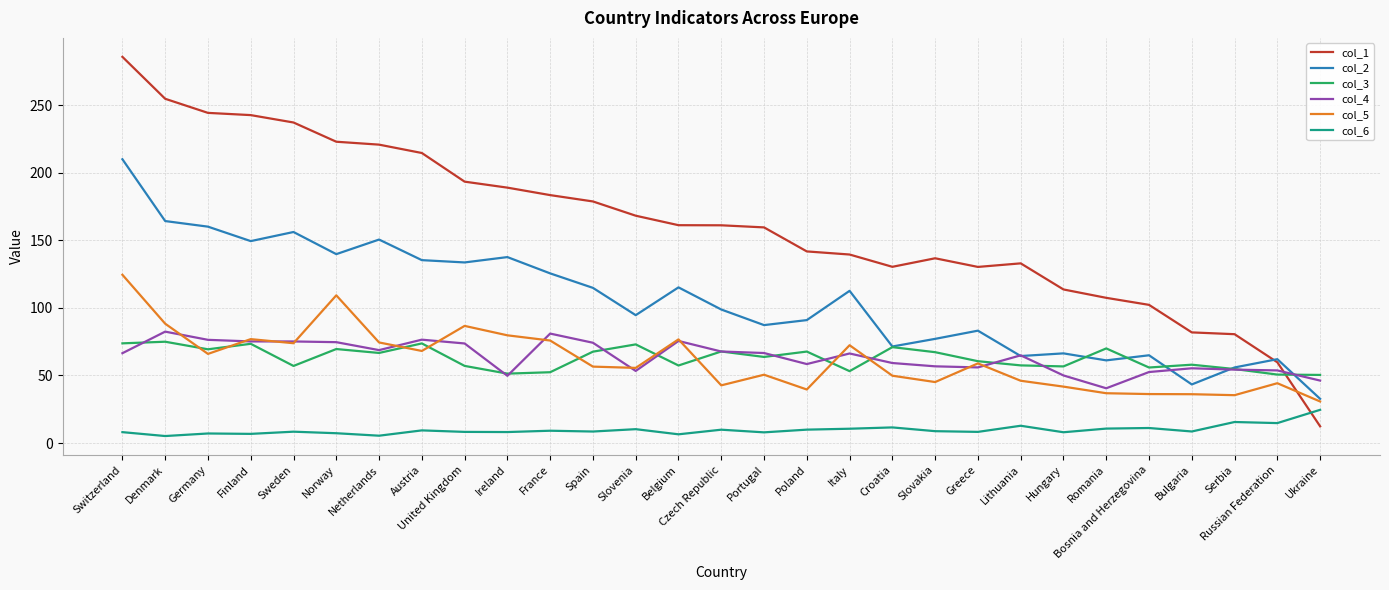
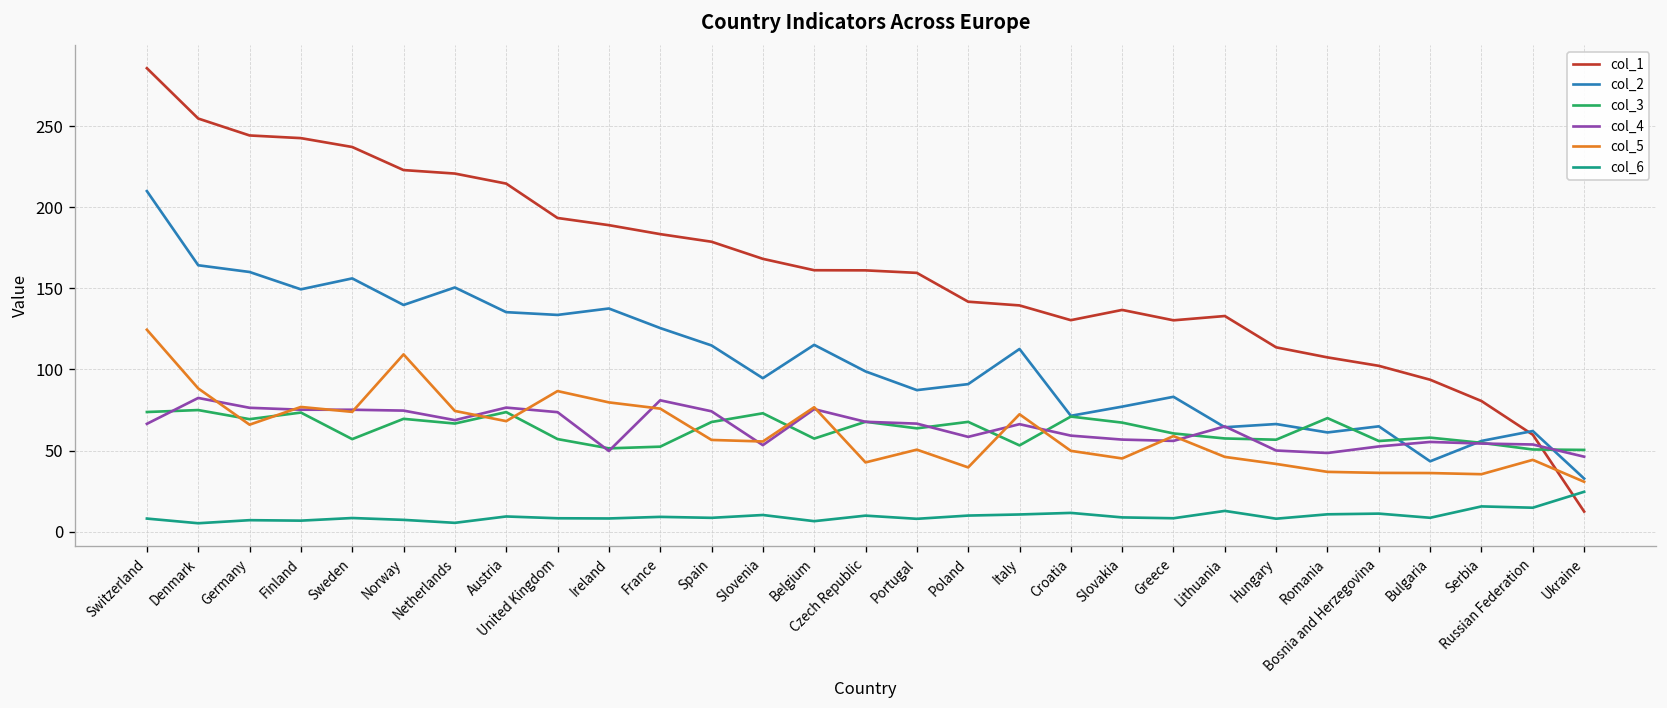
  {
    "col_1": {
      "Switzerland": 286,
      "Denmark": 255,
      "Germany": 244,
      "Finland": 243,
      "Sweden": 237,
      "Norway": 223,
      "Netherlands": 221,
      "Austria": 215,
      "United Kingdom": 193,
      "Ireland": 189,
      "France": 183,
      "Spain": 179,
      "Slovenia": 168,
      "Belgium": 161,
      "Czech Republic": 161,
      "Portugal": 160,
      "Poland": 142,
      "Italy": 140,
      "Croatia": 130,
      "Slovakia": 137,
      "Greece": 130,
      "Lithuania": 133,
      "Hungary": 114,
      "Romania": 107,
      "Bosnia and Herzegovina": 102,
-     "Bulgaria": 82,
+     "Bulgaria": 94,
      "Serbia": 81,
      "Russian Federation": 60,
      "Ukraine": 12
    },
    "col_2": {
      "Switzerland": 210,
      "Denmark": 164,
      "Germany": 160,
      "Finland": 149,
      "Sweden": 156,
      "Norway": 140,
      "Netherlands": 151,
      "Austria": 135,
      "United Kingdom": 134,
      "Ireland": 138,
      "France": 126,
      "Spain": 115,
      "Slovenia": 95,
      "Belgium": 115,
      "Czech Republic": 99,
      "Portugal": 87,
      "Poland": 91,
      "Italy": 113,
      "Slovakia": 77,
      "Greece": 83,
      "Hungary": 66,
      "Romania": 61,
      "Bosnia and Herzegovina": 65,
      "Bulgaria": 43,
      "Russian Federation": 62,
      "Ukraine": 33
    },
    "col_4": {
      "Switzerland": 66,
      "Denmark": 82,
      "Germany": 76,
      "Norway": 75,
      "Netherlands": 69,
      "Austria": 76,
      "United Kingdom": 74,
      "France": 81,
      "Spain": 74,
      "Slovenia": 53,
      "Portugal": 67,
      "Poland": 58,
      "Italy": 66,
      "Croatia": 59,
      "Slovakia": 57,
      "Greece": 56,
      "Hungary": 50,
-     "Romania": 41,
+     "Romania": 49,
      "Bosnia and Herzegovina": 53,
      "Bulgaria": 55,
      "Russian Federation": 54,
      "Ukraine": 46
    },
    "col_5": {
      "Switzerland": 125,
      "Denmark": 88,
      "Germany": 66,
      "Norway": 109,
      "Netherlands": 74,
      "Austria": 68,
      "United Kingdom": 87,
      "Ireland": 80,
      "France": 76,
      "Spain": 57,
      "Slovenia": 56,
      "Czech Republic": 43,
      "Portugal": 51,
      "Poland": 40,
      "Italy": 72,
      "Croatia": 50,
      "Slovakia": 45,
      "Lithuania": 46,
      "Hungary": 42,
      "Romania": 37,
      "Bosnia and Herzegovina": 36,
      "Bulgaria": 36,
      "Serbia": 35,
      "Russian Federation": 44,
      "Ukraine": 31
    }
  }
